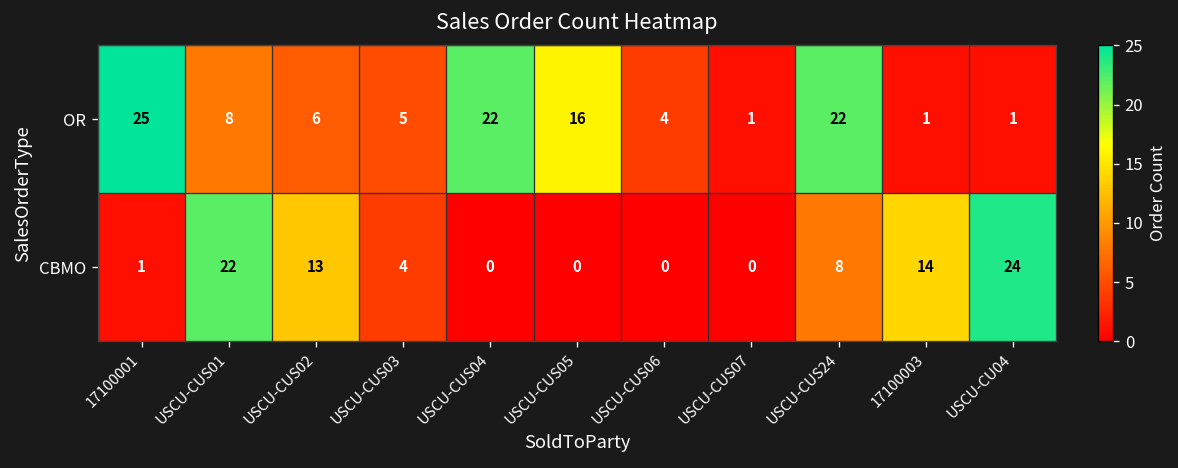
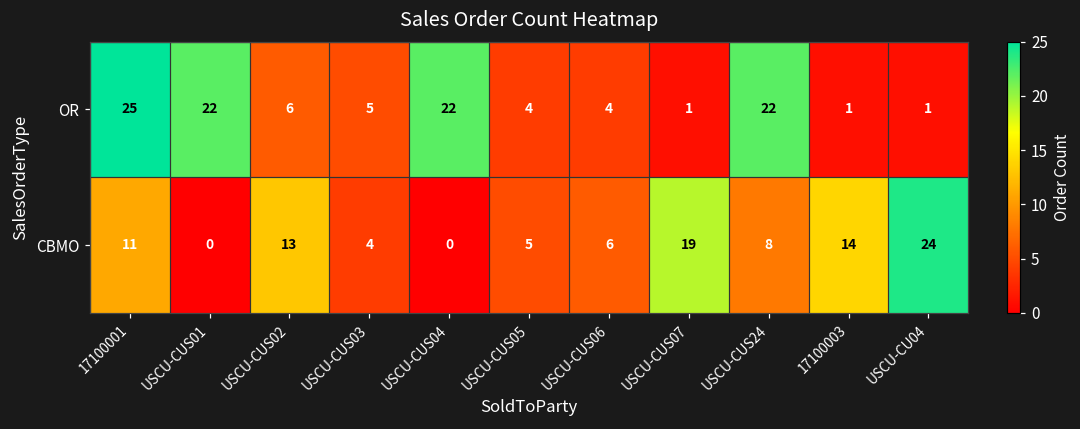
  {
    "OR": {
      "17100001": 25,
-     "USCU-CUS01": 8,
+     "USCU-CUS01": 22,
      "USCU-CUS02": 6,
      "USCU-CUS03": 5,
      "USCU-CUS04": 22,
-     "USCU-CUS05": 16,
+     "USCU-CUS05": 4,
      "USCU-CUS06": 4,
      "USCU-CUS07": 1,
      "USCU-CUS24": 22,
      "17100003": 1,
      "USCU-CU04": 1
    },
    "CBMO": {
-     "17100001": 1,
-     "USCU-CUS01": 22,
+     "17100001": 11,
+     "USCU-CUS01": 0,
      "USCU-CUS02": 13,
      "USCU-CUS03": 4,
      "USCU-CUS04": 0,
-     "USCU-CUS05": 0,
-     "USCU-CUS06": 0,
-     "USCU-CUS07": 0,
+     "USCU-CUS05": 5,
+     "USCU-CUS06": 6,
+     "USCU-CUS07": 19,
      "USCU-CUS24": 8,
      "17100003": 14,
      "USCU-CU04": 24
    }
  }
